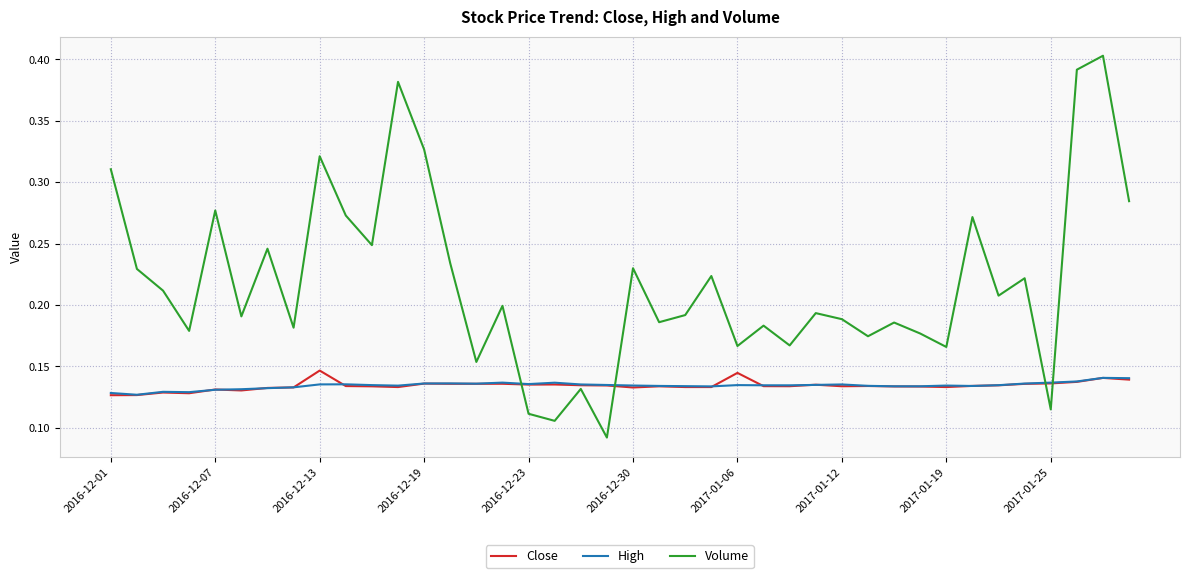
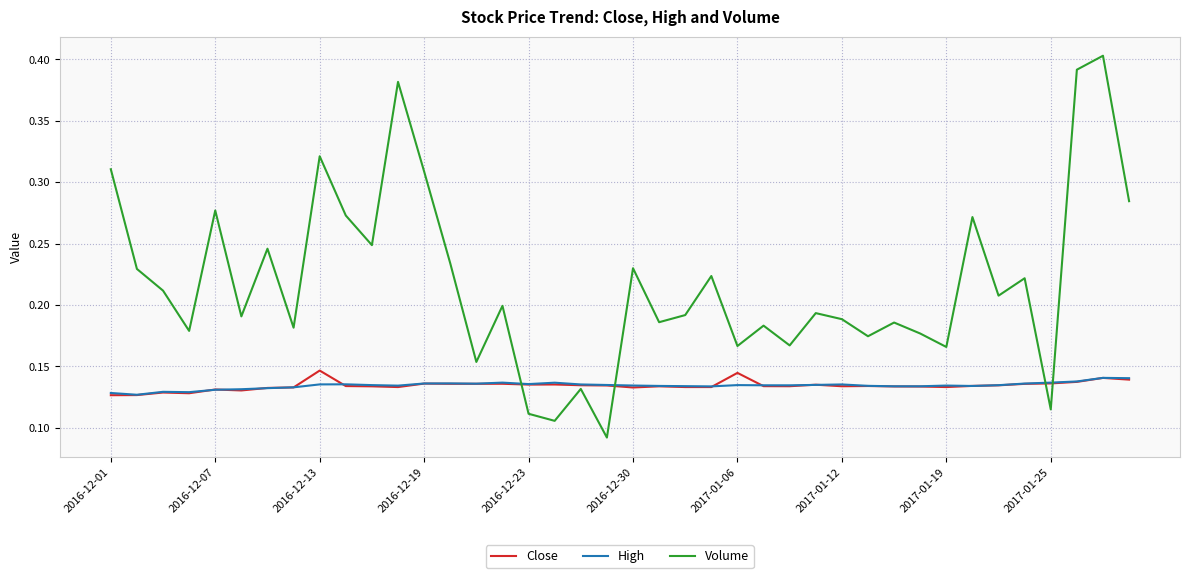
  {
    "Close": {
      "2016-12-13": 0.147,
      "2017-01-06": 0.145
    },
    "High": {
      "2016-12-13": 0.135,
      "2017-01-06": 0.135
    },
    "Volume": {
      "2016-12-01": 0.311,
      "2016-12-07": 0.277,
      "2016-12-13": 0.321,
-     "2016-12-19": 0.327,
+     "2016-12-19": 0.309,
      "2016-12-23": 0.112,
      "2016-12-30": 0.230,
      "2017-01-06": 0.167,
      "2017-01-12": 0.188,
      "2017-01-19": 0.166,
      "2017-01-25": 0.115
    }
  }
